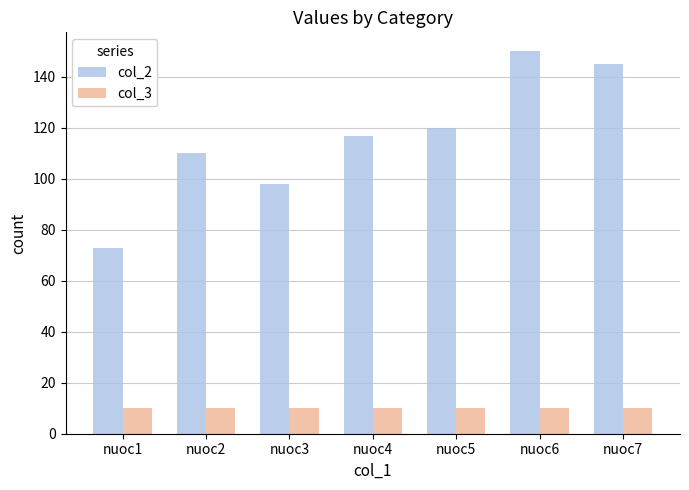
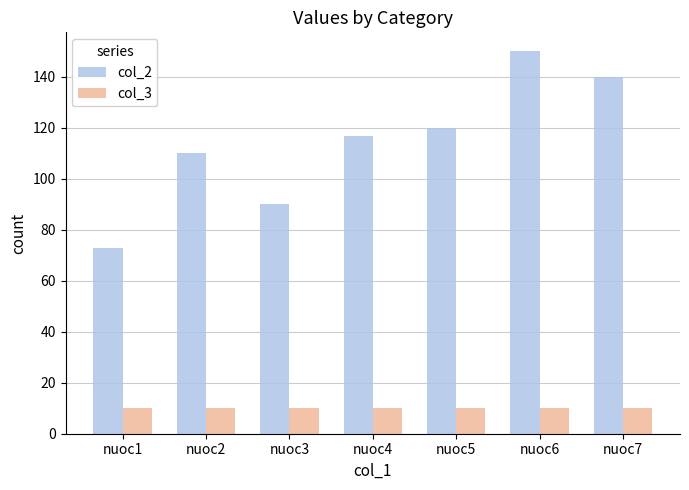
  {
    "col_2": {
      "nuoc1": 73,
      "nuoc2": 110,
-     "nuoc3": 98,
+     "nuoc3": 90,
      "nuoc4": 117,
      "nuoc5": 120,
      "nuoc6": 150,
-     "nuoc7": 145
+     "nuoc7": 140
    },
    "col_3": {
      "nuoc1": 10,
      "nuoc2": 10,
      "nuoc3": 10,
      "nuoc4": 10,
      "nuoc5": 10,
      "nuoc6": 10,
      "nuoc7": 10
    }
  }
